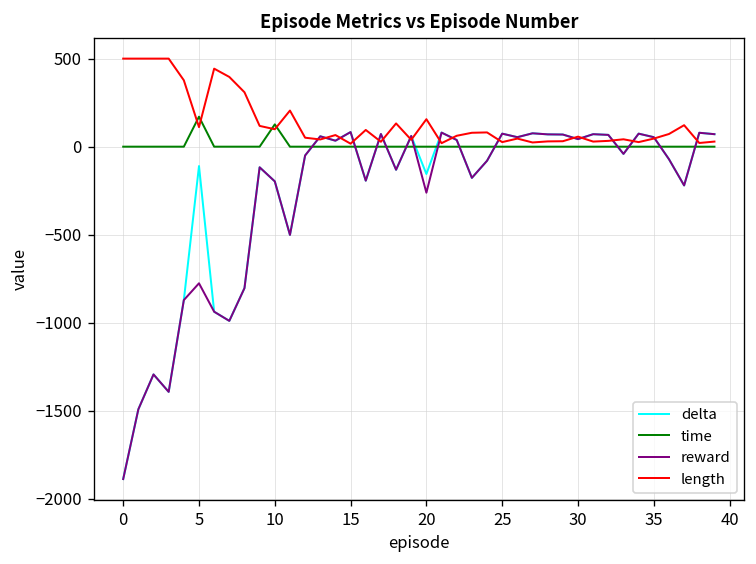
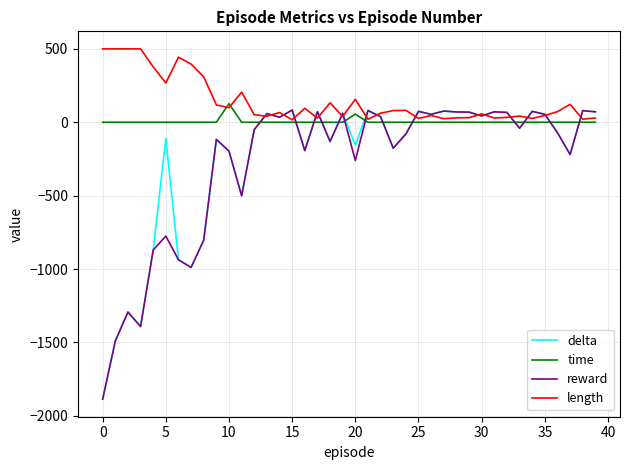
  {
    "delta": {
      "5": -110,
      "20": -160
    },
    "time": {
      "0": 0,
-     "5": 170,
+     "5": 0,
      "10": 130,
-     "20": 0,
+     "20": 60,
      "25": 0,
      "30": 0,
      "35": 0
    },
    "reward": {
      "5": -780,
      "20": -260
    },
    "length": {
      "0": 500,
-     "5": 110,
+     "5": 270,
      "10": 100,
      "20": 160,
      "25": 30
    }
  }
